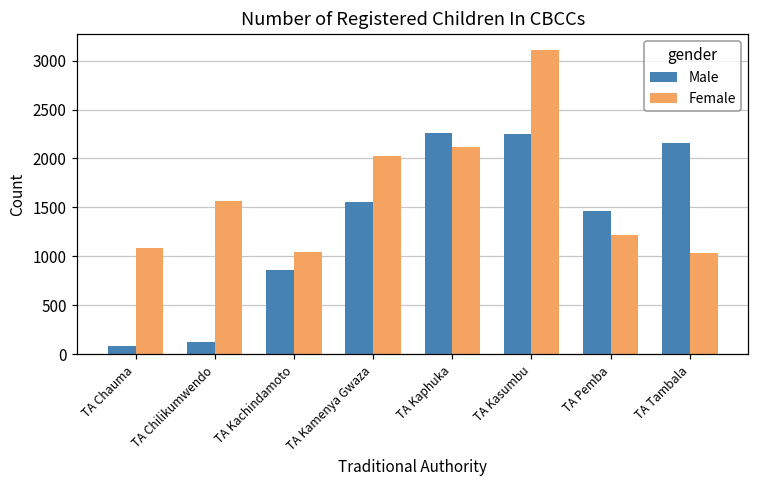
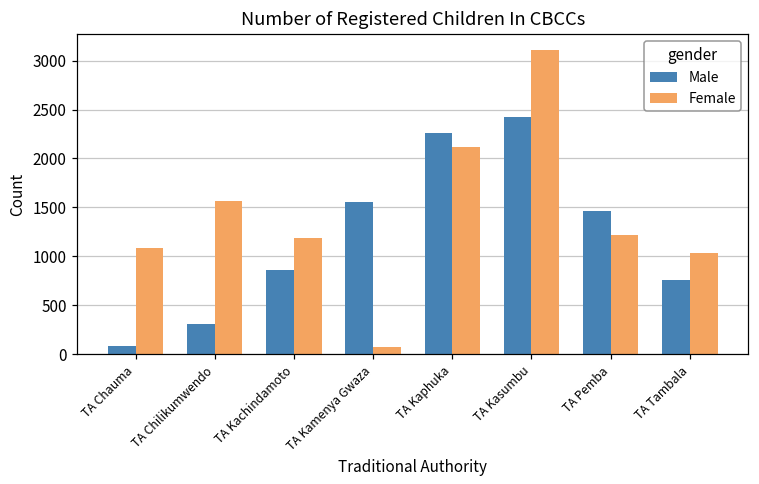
  {
    "Male": {
      "TA Chauma": 100,
-     "TA Chilikumwendo": 100,
+     "TA Chilikumwendo": 300,
      "TA Kachindamoto": 900,
      "TA Kamenya Gwaza": 1600,
      "TA Kaphuka": 2300,
-     "TA Kasumbu": 2300,
+     "TA Kasumbu": 2400,
      "TA Pemba": 1500,
-     "TA Tambala": 2200
+     "TA Tambala": 800
    },
    "Female": {
      "TA Chauma": 1100,
      "TA Chilikumwendo": 1600,
-     "TA Kachindamoto": 1000,
-     "TA Kamenya Gwaza": 2000,
+     "TA Kachindamoto": 1200,
+     "TA Kamenya Gwaza": 100,
      "TA Kaphuka": 2100,
      "TA Kasumbu": 3100,
      "TA Pemba": 1200,
      "TA Tambala": 1000
    }
  }
